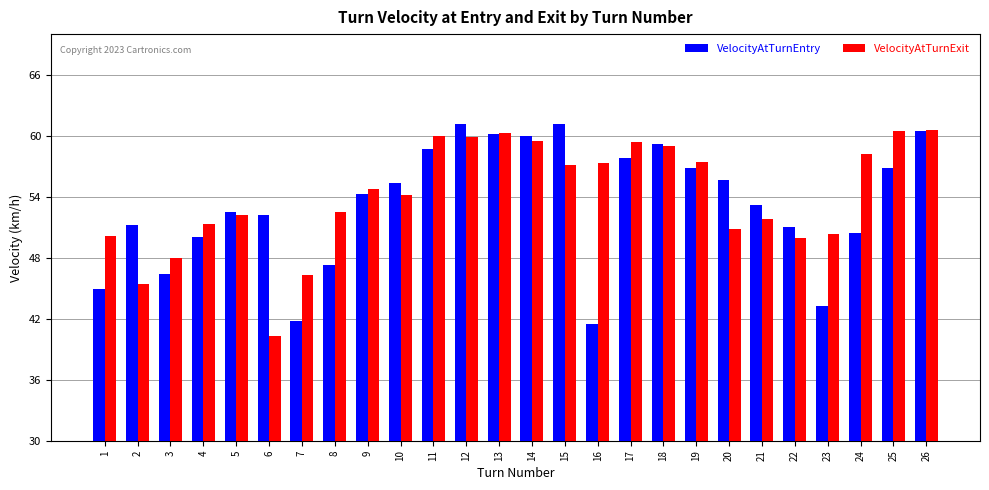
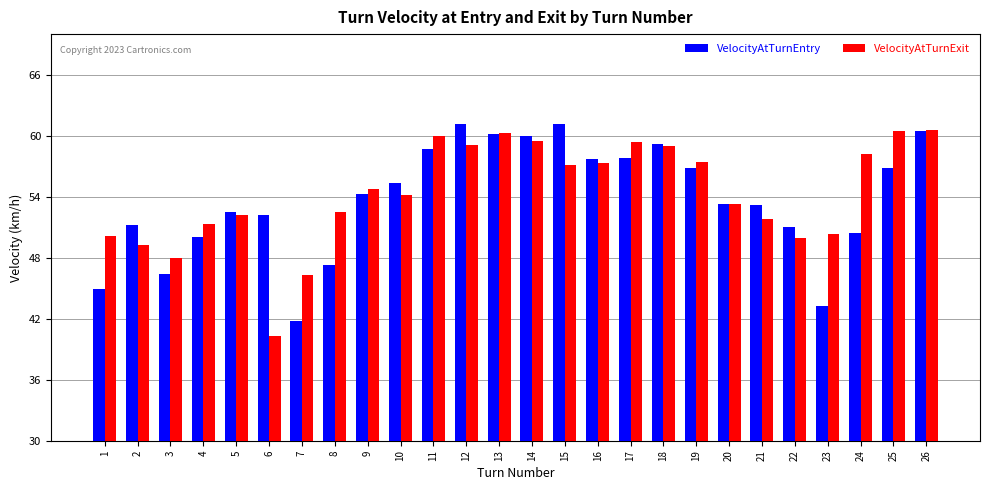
  {
    "VelocityAtTurnEntry": {
      "1": 44.9,
      "2": 51.2,
      "3": 46.4,
      "4": 50.0,
      "5": 52.5,
      "6": 52.2,
      "7": 41.8,
      "8": 47.3,
      "9": 54.3,
      "10": 55.4,
      "11": 58.7,
      "12": 61.2,
      "13": 60.2,
      "14": 60.0,
      "15": 61.2,
-     "16": 41.5,
+     "16": 57.7,
      "17": 57.8,
      "18": 59.2,
      "19": 56.8,
-     "20": 55.6,
+     "20": 53.3,
      "21": 53.2,
      "22": 51.0,
      "23": 43.3,
      "24": 50.4,
      "25": 56.8,
      "26": 60.5
    },
    "VelocityAtTurnExit": {
      "1": 50.1,
-     "2": 45.4,
+     "2": 49.3,
      "3": 48.0,
      "4": 51.3,
      "5": 52.2,
      "6": 40.3,
      "7": 46.3,
      "8": 52.5,
      "9": 54.8,
      "10": 54.2,
      "11": 60.0,
-     "12": 59.9,
+     "12": 59.1,
      "13": 60.3,
      "14": 59.5,
      "15": 57.1,
      "16": 57.3,
      "17": 59.4,
      "18": 59.0,
      "19": 57.4,
-     "20": 50.8,
+     "20": 53.3,
      "21": 51.8,
      "22": 49.9,
      "23": 50.3,
      "24": 58.2,
      "25": 60.5,
      "26": 60.6
    }
  }
